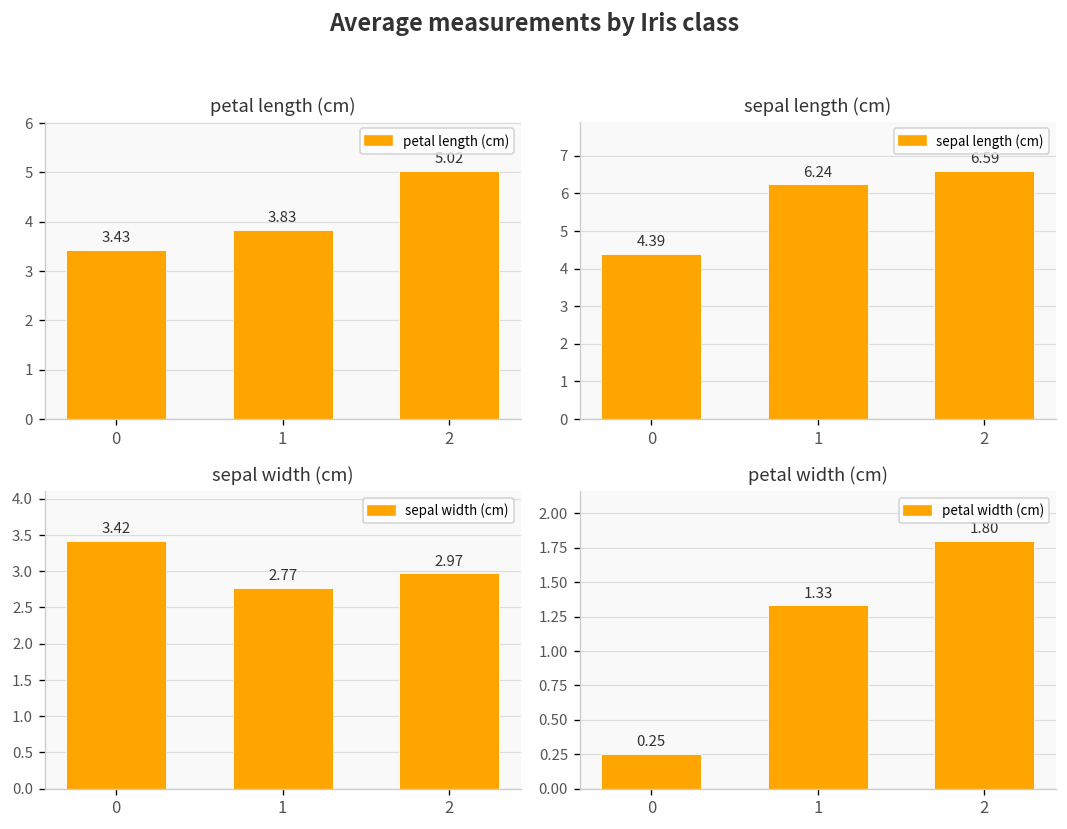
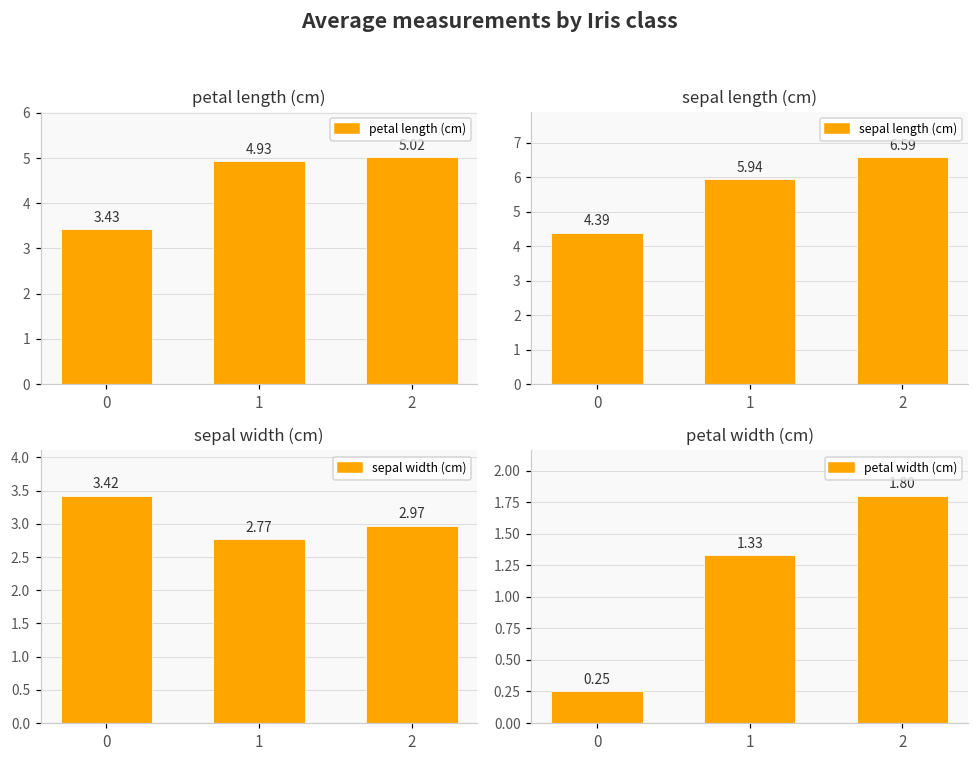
  {
    "petal length (cm)": {
      "0": 3.43,
-     "1": 3.83
+     "1": 4.93
    },
    "sepal length (cm)": {
      "0": 4.39,
-     "1": 6.24
+     "1": 5.94
    },
    "sepal width (cm)": {
      "0": 3.42,
      "1": 2.77,
      "2": 2.97
    },
    "petal width (cm)": {
      "0": 0.25,
      "1": 1.33
    }
  }
